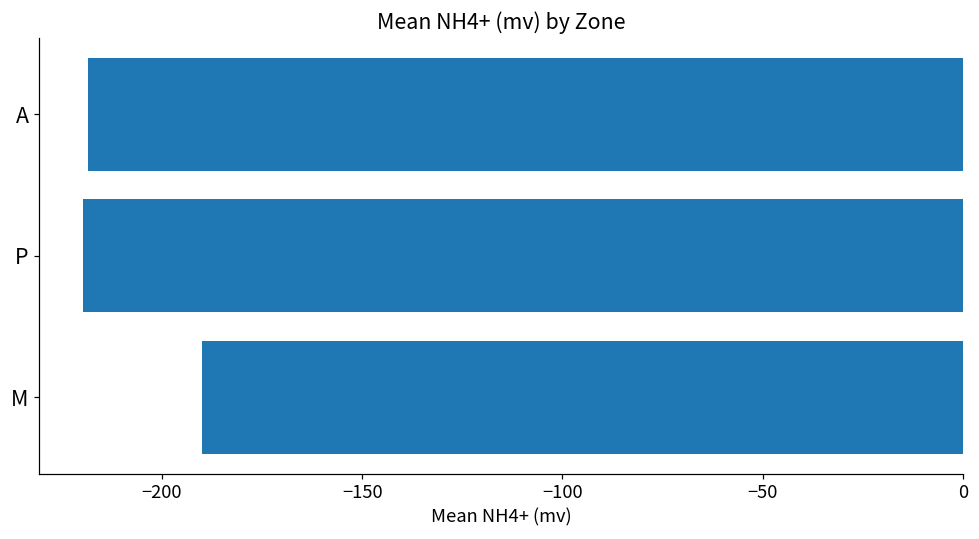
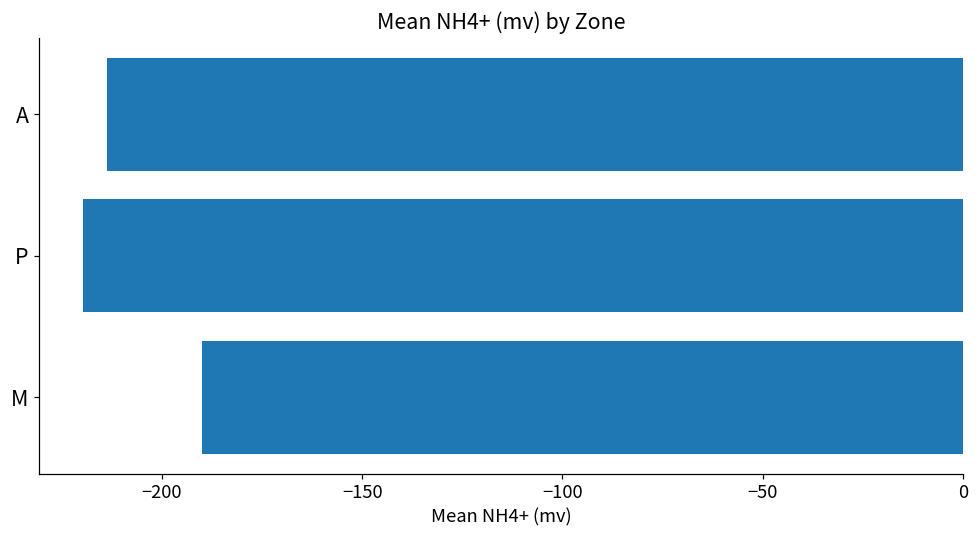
  {
-   "A": -218,
+   "A": -214,
    "P": -220,
    "M": -190
  }
